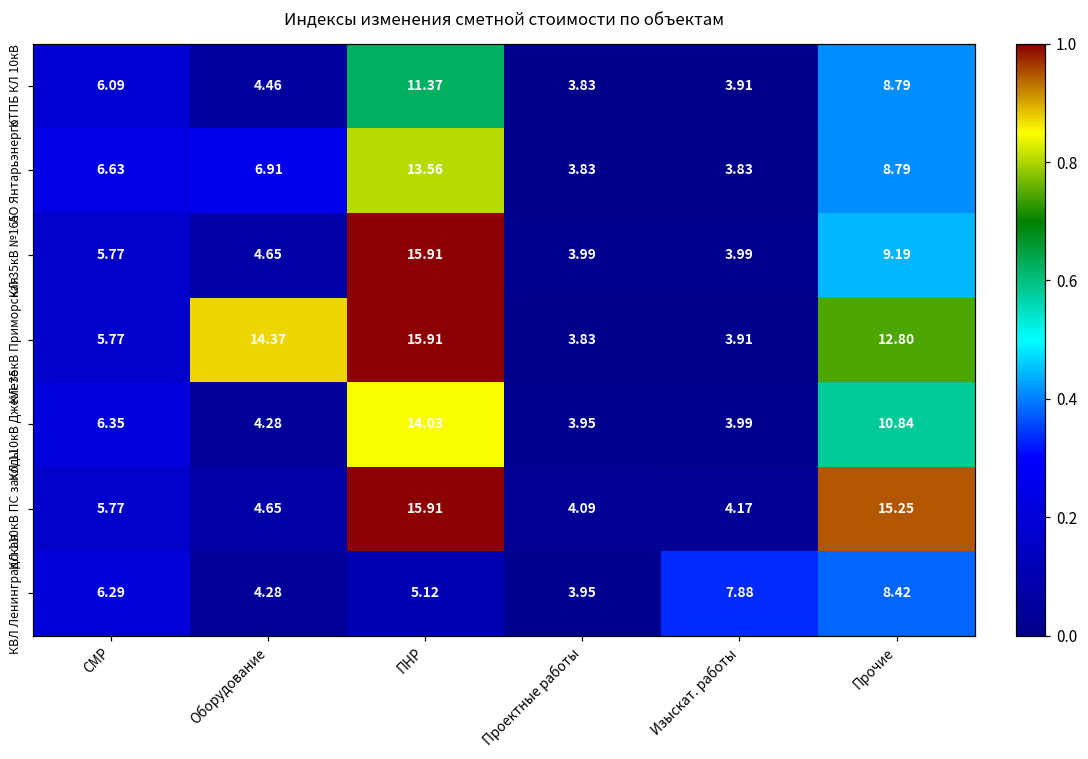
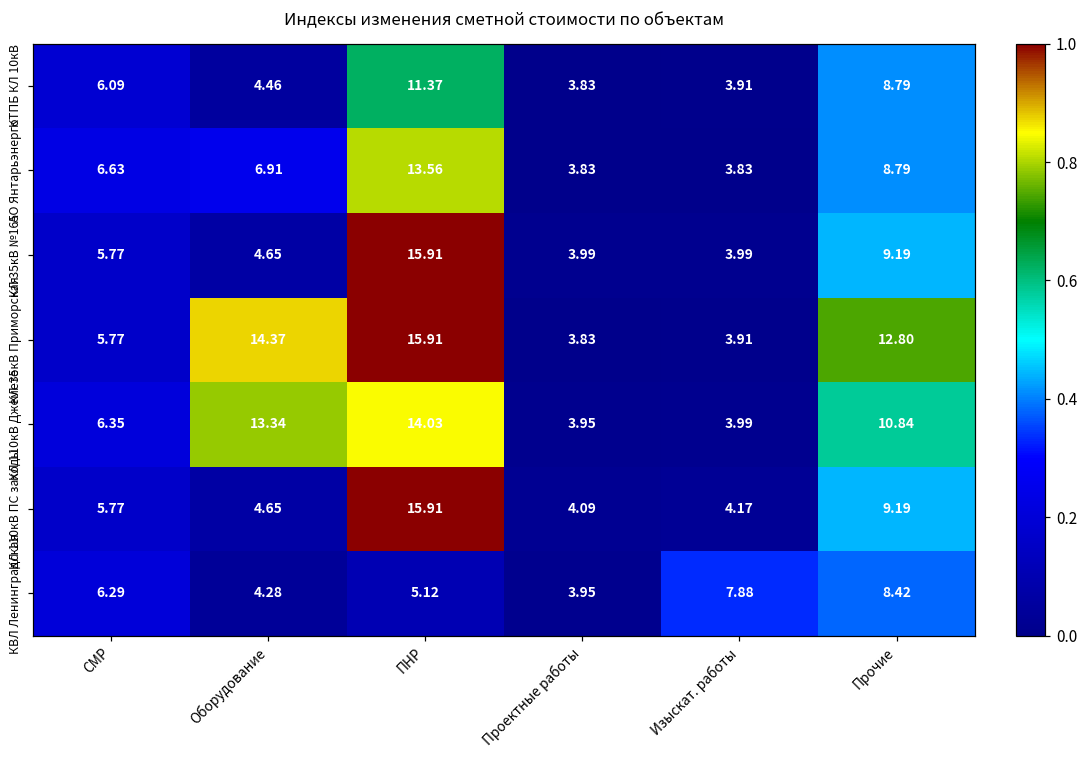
  {
    "КТПБ КЛ 10кВ": {
      "СМР": 6.09,
      "Оборудование": 4.46,
      "ПНР": 11.37,
      "Проектные работы": 3.83,
      "Изыскат. работы": 3.91,
      "Прочие": 8.79
    },
    "АО Янтарьэнерго": {
      "СМР": 6.63,
      "Оборудование": 6.91,
      "ПНР": 13.56,
      "Проектные работы": 3.83,
      "Изыскат. работы": 3.83,
      "Прочие": 8.79
    },
    "КЛ 35кВ №165": {
      "СМР": 5.77,
      "Оборудование": 4.65,
      "ПНР": 15.91,
      "Проектные работы": 3.99,
      "Изыскат. работы": 3.99,
      "Прочие": 9.19
    },
    "КЛ-35кВ Приморская": {
      "СМР": 5.77,
      "Оборудование": 14.37,
      "ПНР": 15.91,
      "Проектные работы": 3.83,
      "Изыскат. работы": 3.91,
      "Прочие": 12.80
    },
    "КЛ 110кВ Джемете": {
      "СМР": 6.35,
-     "Оборудование": 4.28,
+     "Оборудование": 13.34,
      "ПНР": 14.03,
      "Проектные работы": 3.95,
      "Изыскат. работы": 3.99,
      "Прочие": 10.84
    },
    "КЛ 110кВ ПС заходы": {
      "СМР": 5.77,
      "Оборудование": 4.65,
      "ПНР": 15.91,
      "Проектные работы": 4.09,
      "Изыскат. работы": 4.17,
-     "Прочие": 15.25
+     "Прочие": 9.19
    },
    "КВЛ Ленинградская": {
      "СМР": 6.29,
      "Оборудование": 4.28,
      "ПНР": 5.12,
      "Проектные работы": 3.95,
      "Изыскат. работы": 7.88,
      "Прочие": 8.42
    }
  }
